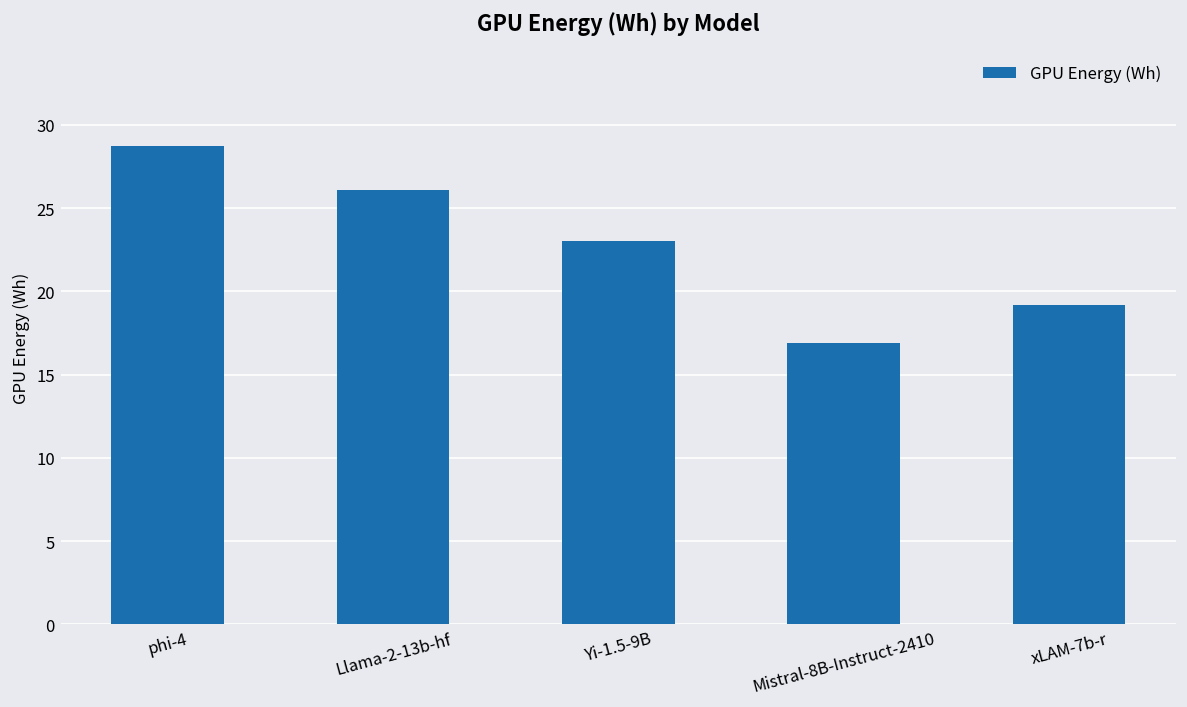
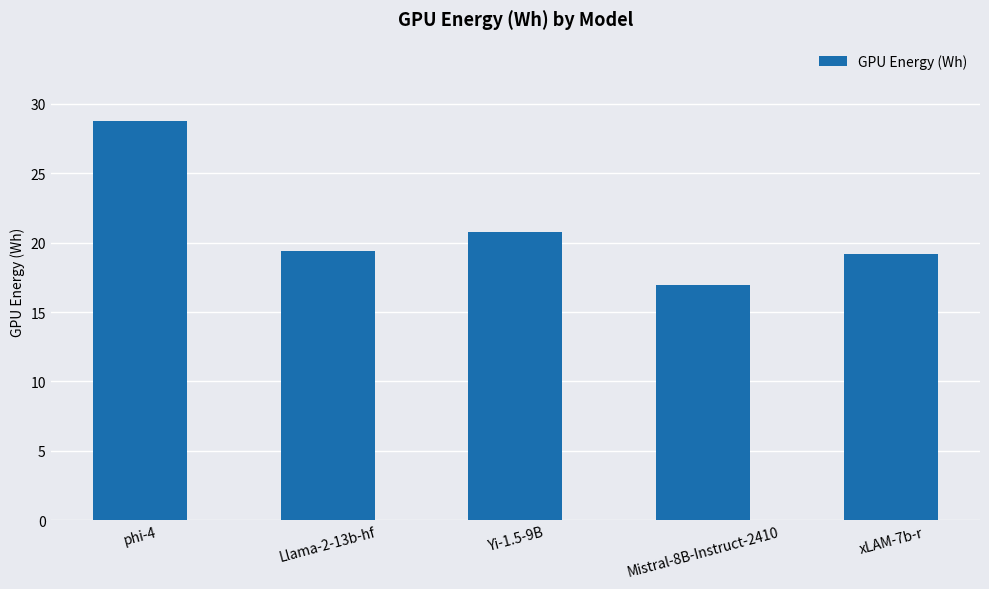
  {
    "phi-4": 28.7,
-   "Llama-2-13b-hf": 26.1,
-   "Yi-1.5-9B": 23.0,
+   "Llama-2-13b-hf": 19.4,
+   "Yi-1.5-9B": 20.8,
    "Mistral-8B-Instruct-2410": 16.9,
    "xLAM-7b-r": 19.2
  }
